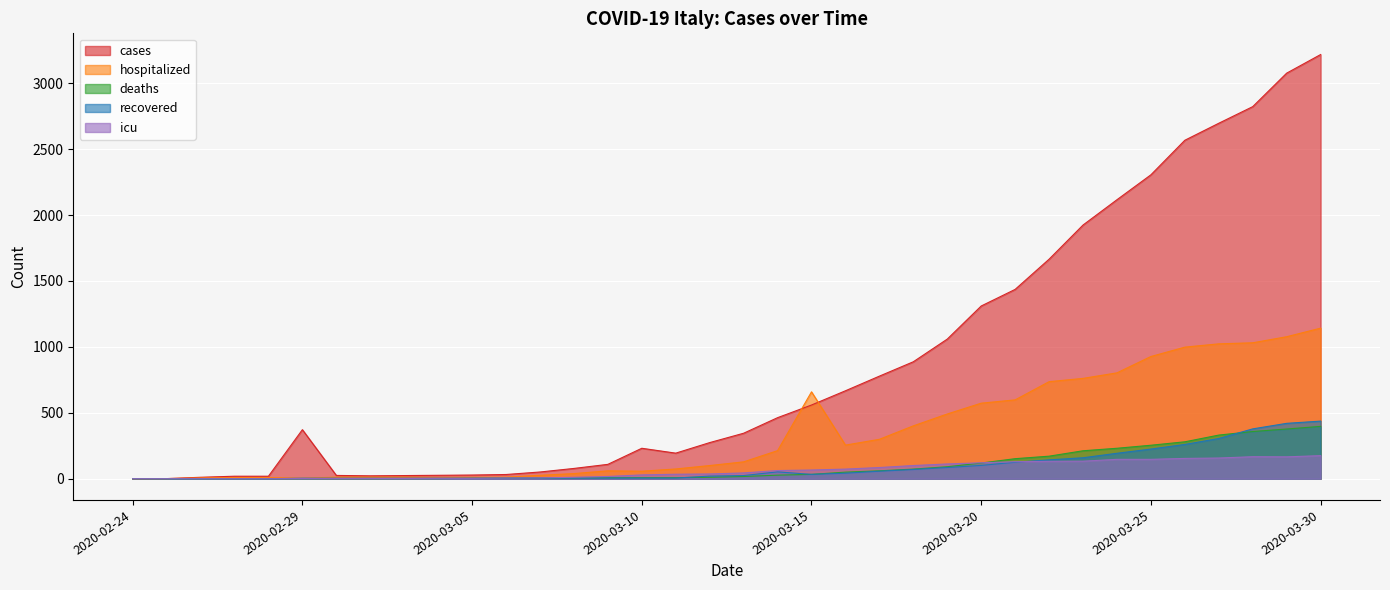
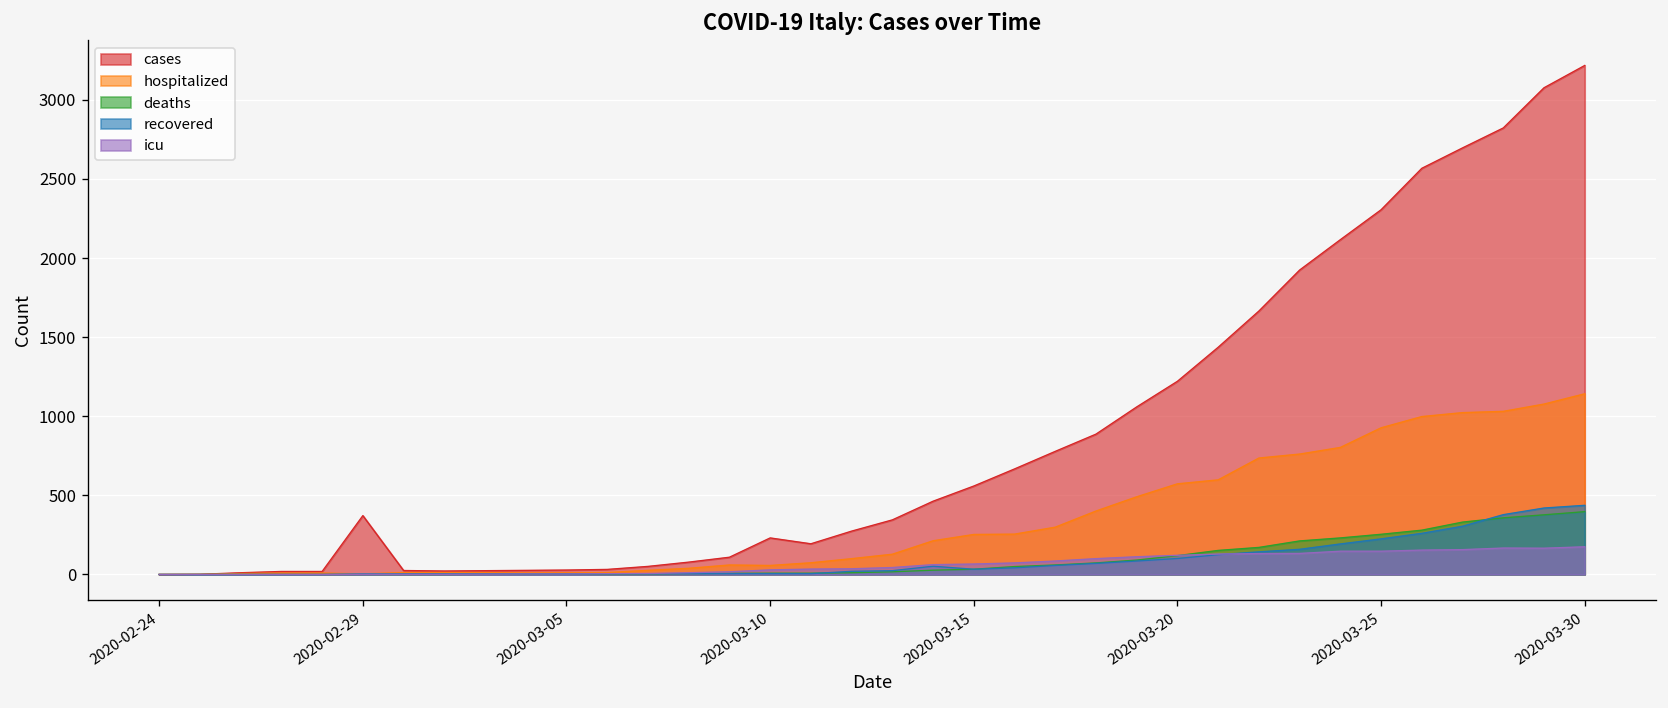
  {
    "cases": {
      "2020-02-29": 370,
      "2020-03-10": 230,
      "2020-03-15": 560,
-     "2020-03-20": 1310,
+     "2020-03-20": 1220,
      "2020-03-25": 2310,
      "2020-03-30": 3220
    },
    "hospitalized": {
      "2020-03-10": 60,
-     "2020-03-15": 660,
+     "2020-03-15": 250,
      "2020-03-20": 570,
      "2020-03-25": 930,
      "2020-03-30": 1140
    },
    "deaths": {
      "2020-03-25": 250,
      "2020-03-30": 400
    },
    "recovered": {
      "2020-03-25": 230,
      "2020-03-30": 440
    },
    "icu": {
      "2020-03-10": 30,
      "2020-03-15": 70,
      "2020-03-25": 150,
      "2020-03-30": 180
    }
  }
